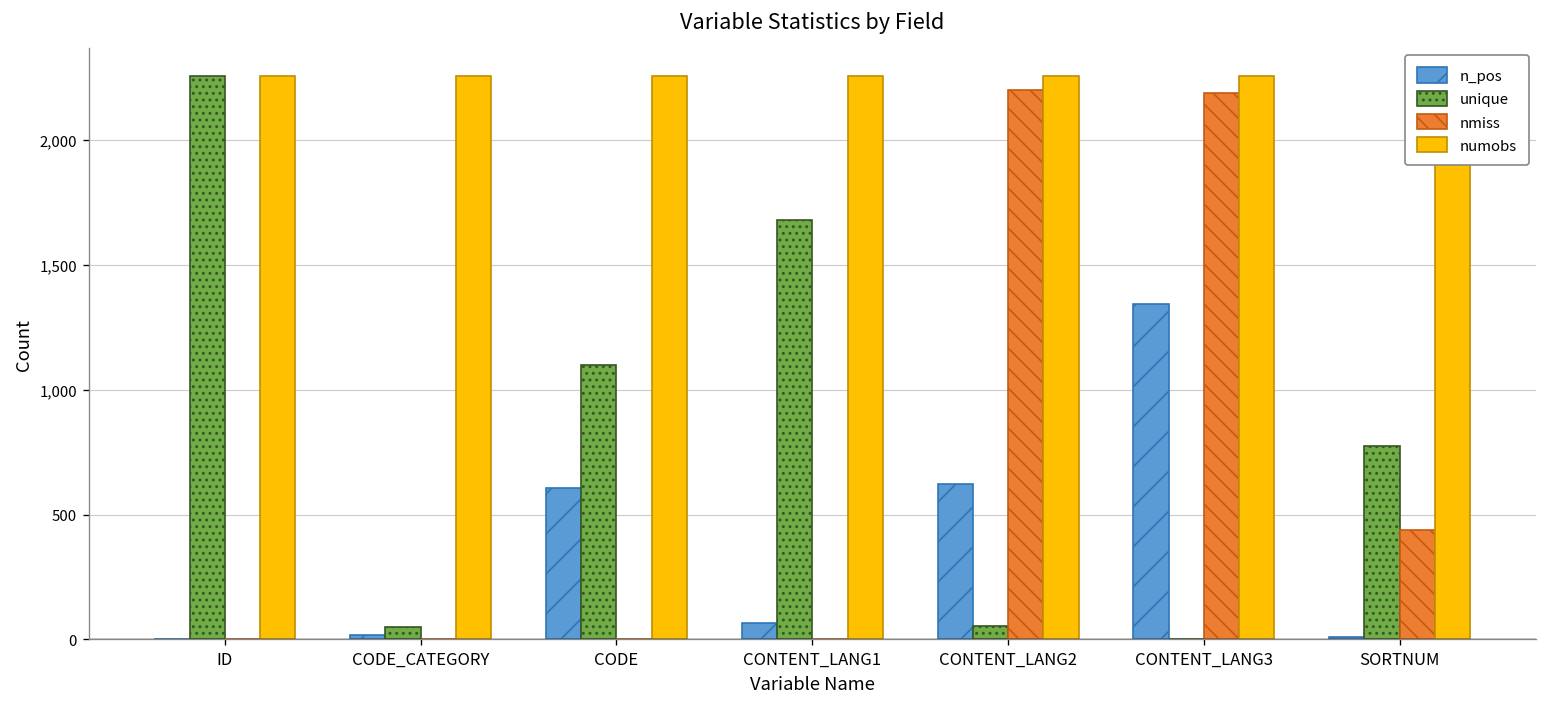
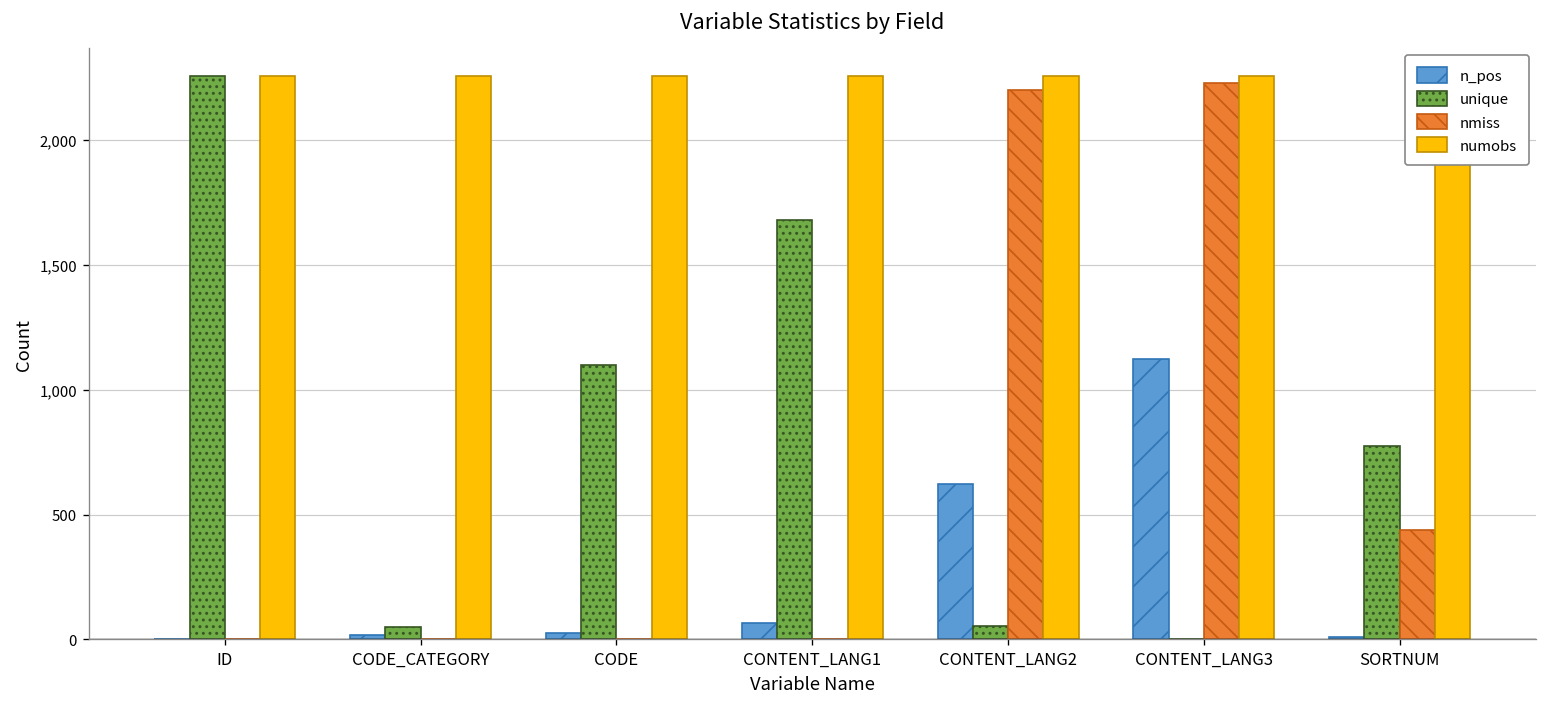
  {
    "n_pos": {
      "ID": "0",
      "CODE_CATEGORY": "20",
-     "CODE": "610",
+     "CODE": "20",
      "CONTENT_LANG1": "70",
      "CONTENT_LANG2": "620",
-     "CONTENT_LANG3": "1,340"
+     "CONTENT_LANG3": "1,120"
    },
    "unique": {
      "ID": "2,260",
      "CODE_CATEGORY": "50",
      "CODE": "1,100",
      "CONTENT_LANG1": "1,680",
      "CONTENT_LANG2": "50",
      "SORTNUM": "780"
    },
    "nmiss": {
      "ID": "0",
      "CODE_CATEGORY": "0",
      "CODE": "0",
      "CONTENT_LANG1": "0",
      "CONTENT_LANG2": "2,200",
-     "CONTENT_LANG3": "2,190",
+     "CONTENT_LANG3": "2,230",
      "SORTNUM": "440"
    },
    "numobs": {
      "ID": "2,260",
      "CODE_CATEGORY": "2,260",
      "CODE": "2,260",
      "CONTENT_LANG1": "2,260",
      "CONTENT_LANG2": "2,260",
      "CONTENT_LANG3": "2,260"
    }
  }
